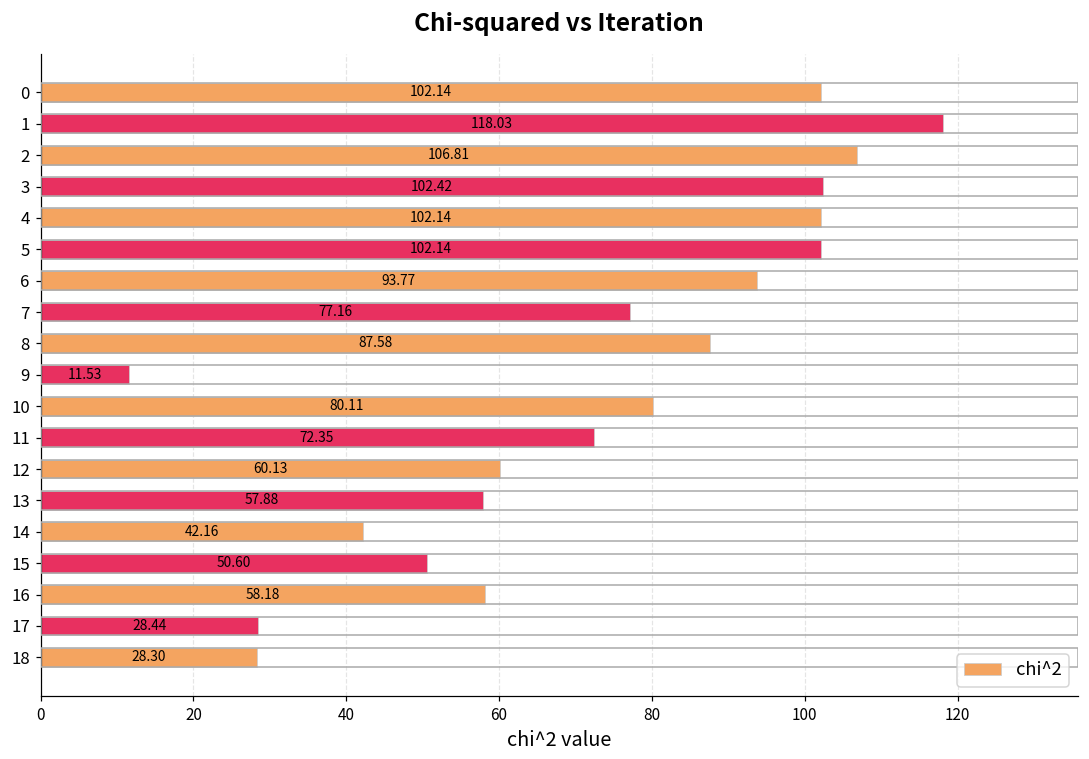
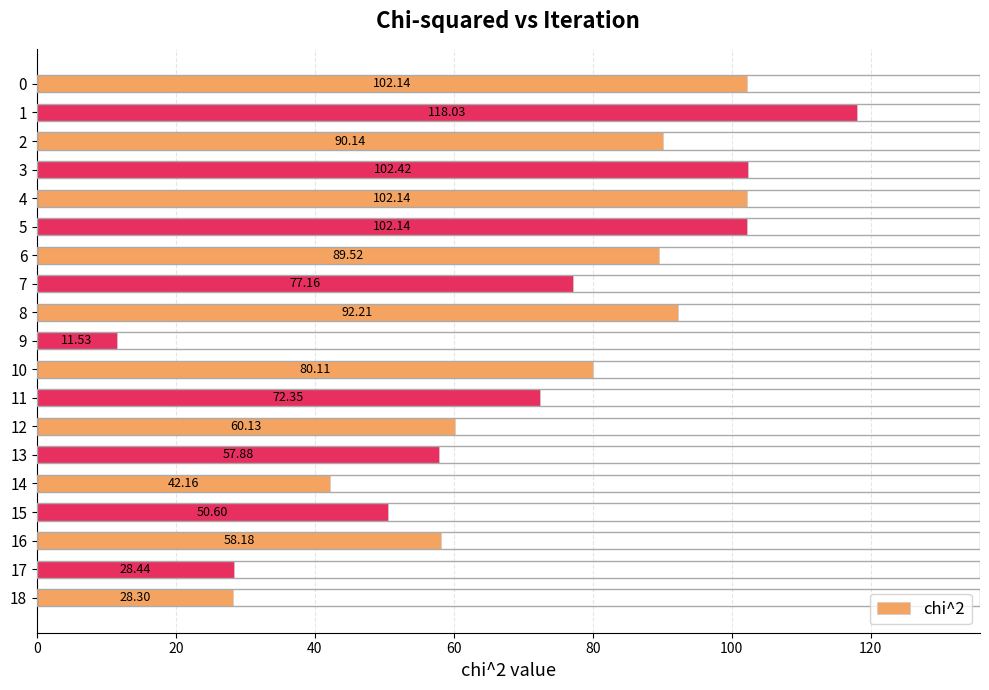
  {
    "0": 102.14,
    "1": 118.03,
-   "2": 106.81,
+   "2": 90.14,
    "3": 102.42,
    "4": 102.14,
    "5": 102.14,
-   "6": 93.77,
+   "6": 89.52,
    "7": 77.16,
-   "8": 87.58,
+   "8": 92.21,
    "9": 11.53,
    "10": 80.11,
    "11": 72.35,
    "12": 60.13,
    "13": 57.88,
    "14": 42.16,
    "15": 50.60,
    "16": 58.18,
    "17": 28.44,
    "18": 28.30
  }
